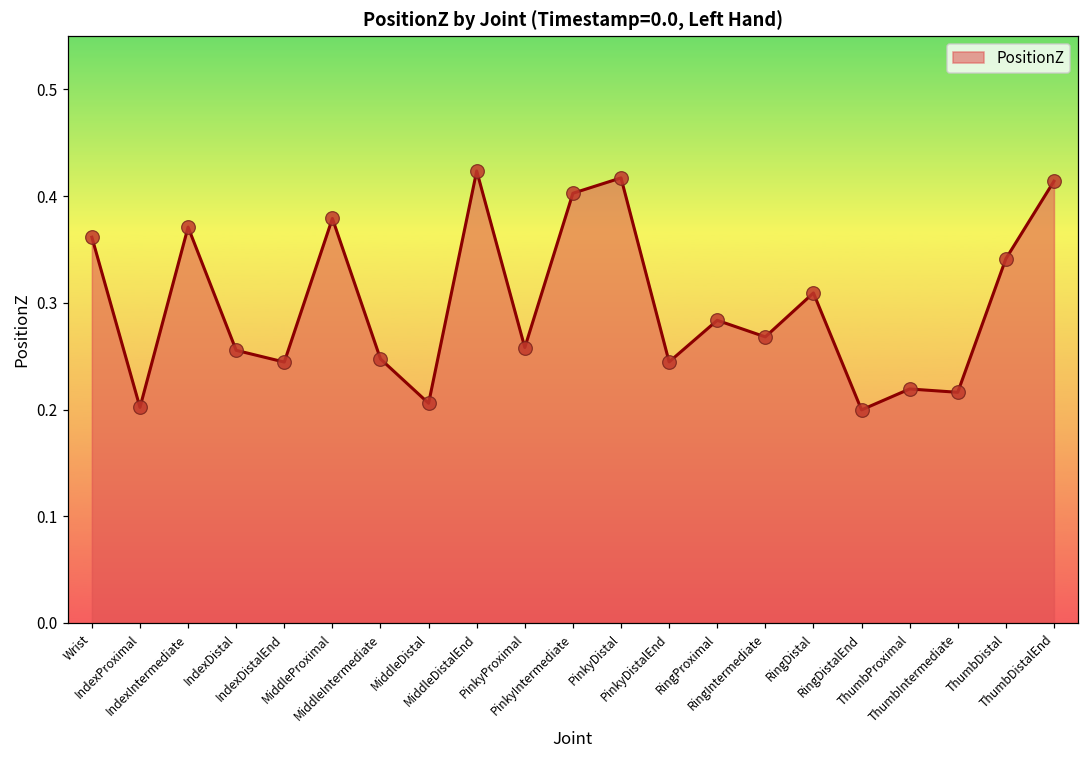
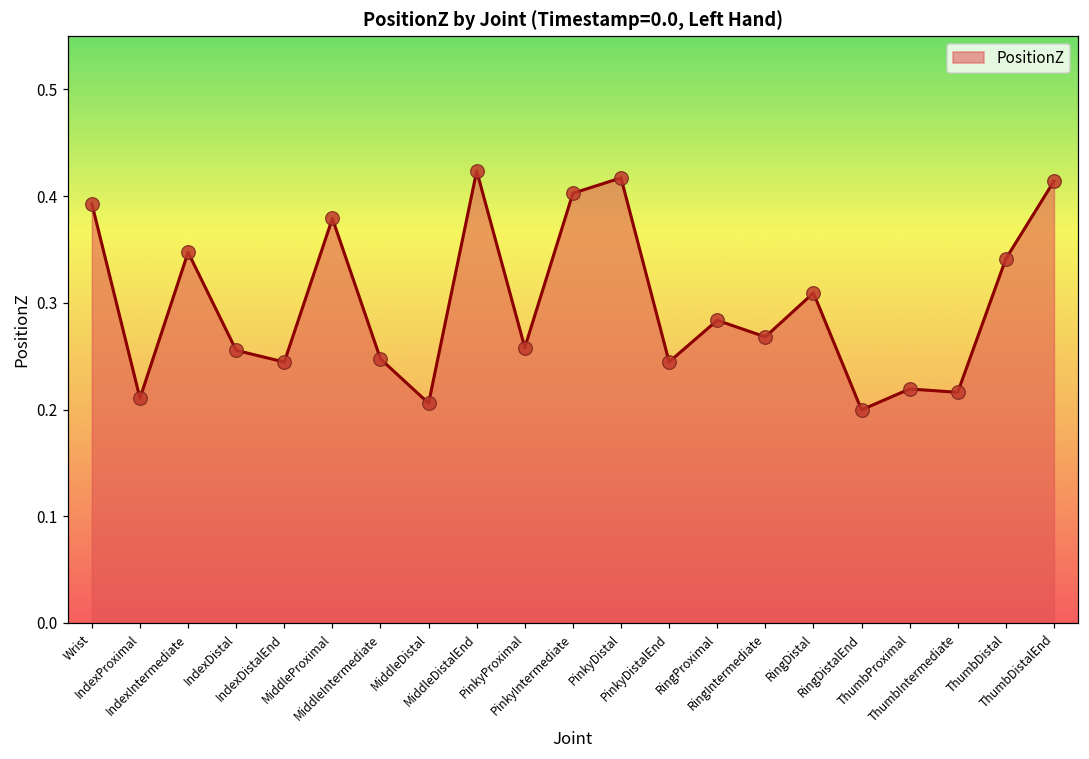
  {
-   "Wrist": 0.36,
-   "IndexProximal": 0.20,
-   "IndexIntermediate": 0.37,
+   "Wrist": 0.39,
+   "IndexProximal": 0.21,
+   "IndexIntermediate": 0.35,
    "IndexDistal": 0.26,
    "IndexDistalEnd": 0.24,
    "MiddleProximal": 0.38,
    "MiddleIntermediate": 0.25,
    "MiddleDistal": 0.21,
    "MiddleDistalEnd": 0.42,
    "PinkyProximal": 0.26,
    "PinkyIntermediate": 0.40,
    "PinkyDistal": 0.42,
    "PinkyDistalEnd": 0.24,
    "RingProximal": 0.28,
    "RingIntermediate": 0.27,
    "RingDistal": 0.31,
    "RingDistalEnd": 0.20,
    "ThumbProximal": 0.22,
    "ThumbIntermediate": 0.22,
    "ThumbDistal": 0.34,
    "ThumbDistalEnd": 0.41
  }
